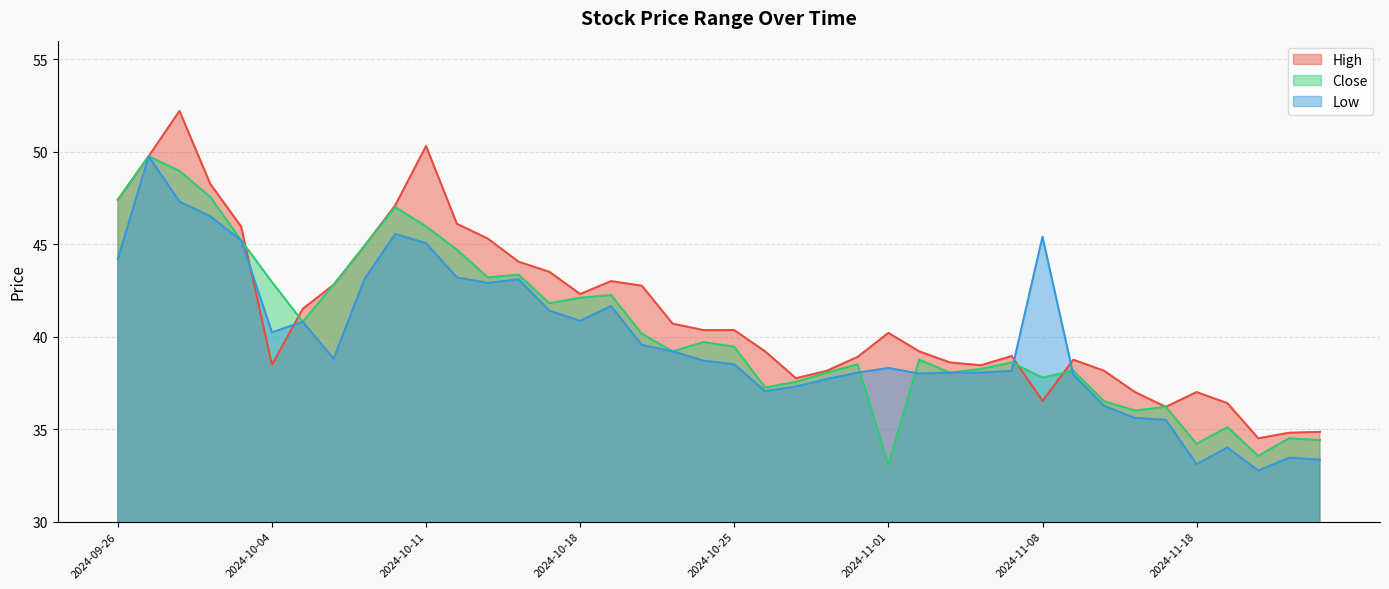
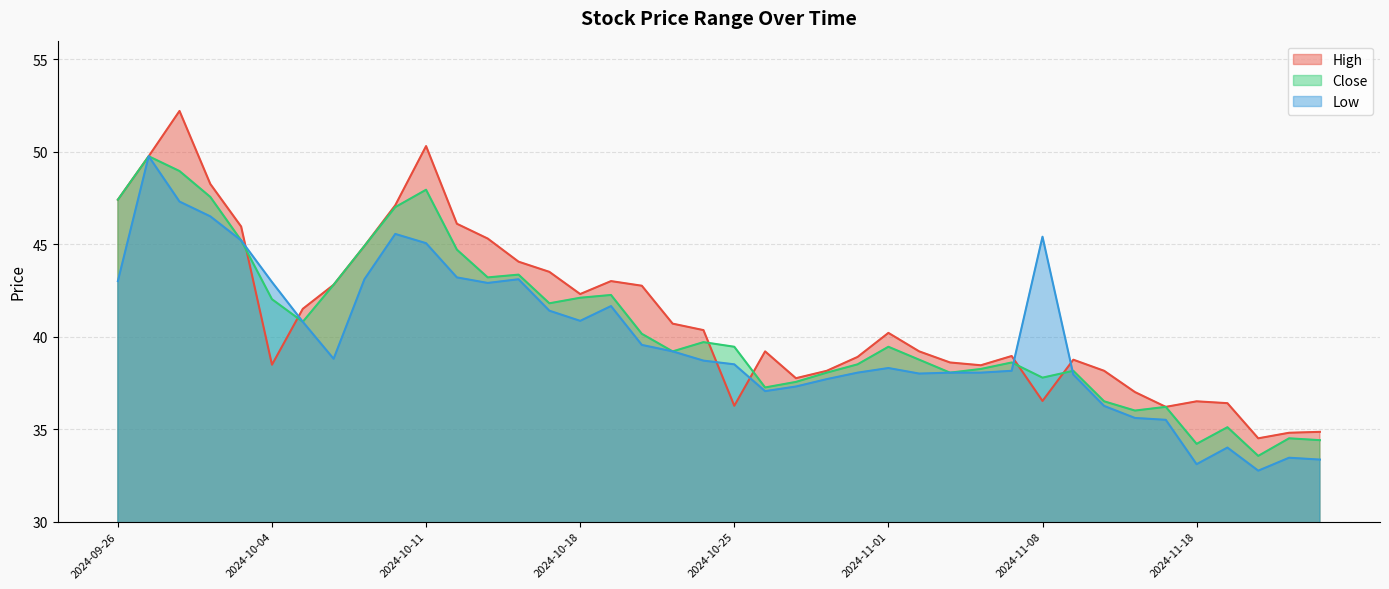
  {
    "High": {
      "2024-10-04": 38.5,
      "2024-10-11": 50.3,
      "2024-10-18": 42.3,
-     "2024-10-25": 40.4,
+     "2024-10-25": 36.3,
      "2024-11-01": 40.2,
      "2024-11-08": 36.5,
-     "2024-11-18": 37.0
+     "2024-11-18": 36.5
    },
    "Close": {
-     "2024-10-04": 43.0,
-     "2024-10-11": 46.0,
+     "2024-10-04": 42.0,
+     "2024-10-11": 47.9,
      "2024-10-18": 42.1,
      "2024-10-25": 39.5,
-     "2024-11-01": 33.1,
+     "2024-11-01": 39.5,
      "2024-11-08": 37.8,
      "2024-11-18": 34.2
    },
    "Low": {
-     "2024-09-26": 44.2,
-     "2024-10-04": 40.2,
+     "2024-09-26": 43.0,
+     "2024-10-04": 43.0,
      "2024-10-11": 45.1,
      "2024-10-18": 40.9,
      "2024-10-25": 38.5,
      "2024-11-01": 38.3,
      "2024-11-08": 45.4,
      "2024-11-18": 33.1
    }
  }
